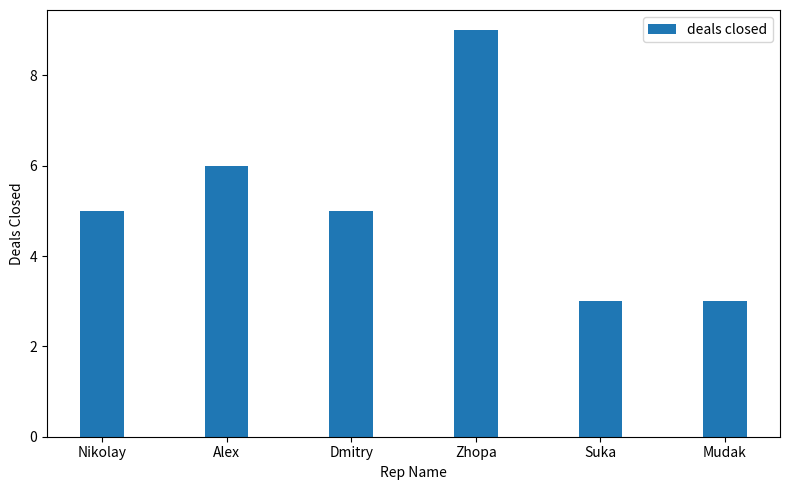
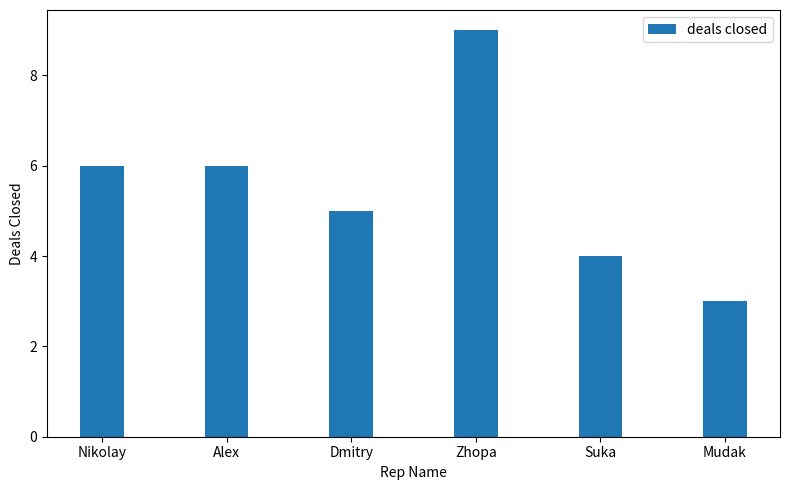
  {
-   "Nikolay": 5,
+   "Nikolay": 6,
    "Alex": 6,
    "Dmitry": 5,
    "Zhopa": 9,
-   "Suka": 3,
+   "Suka": 4,
    "Mudak": 3
  }
